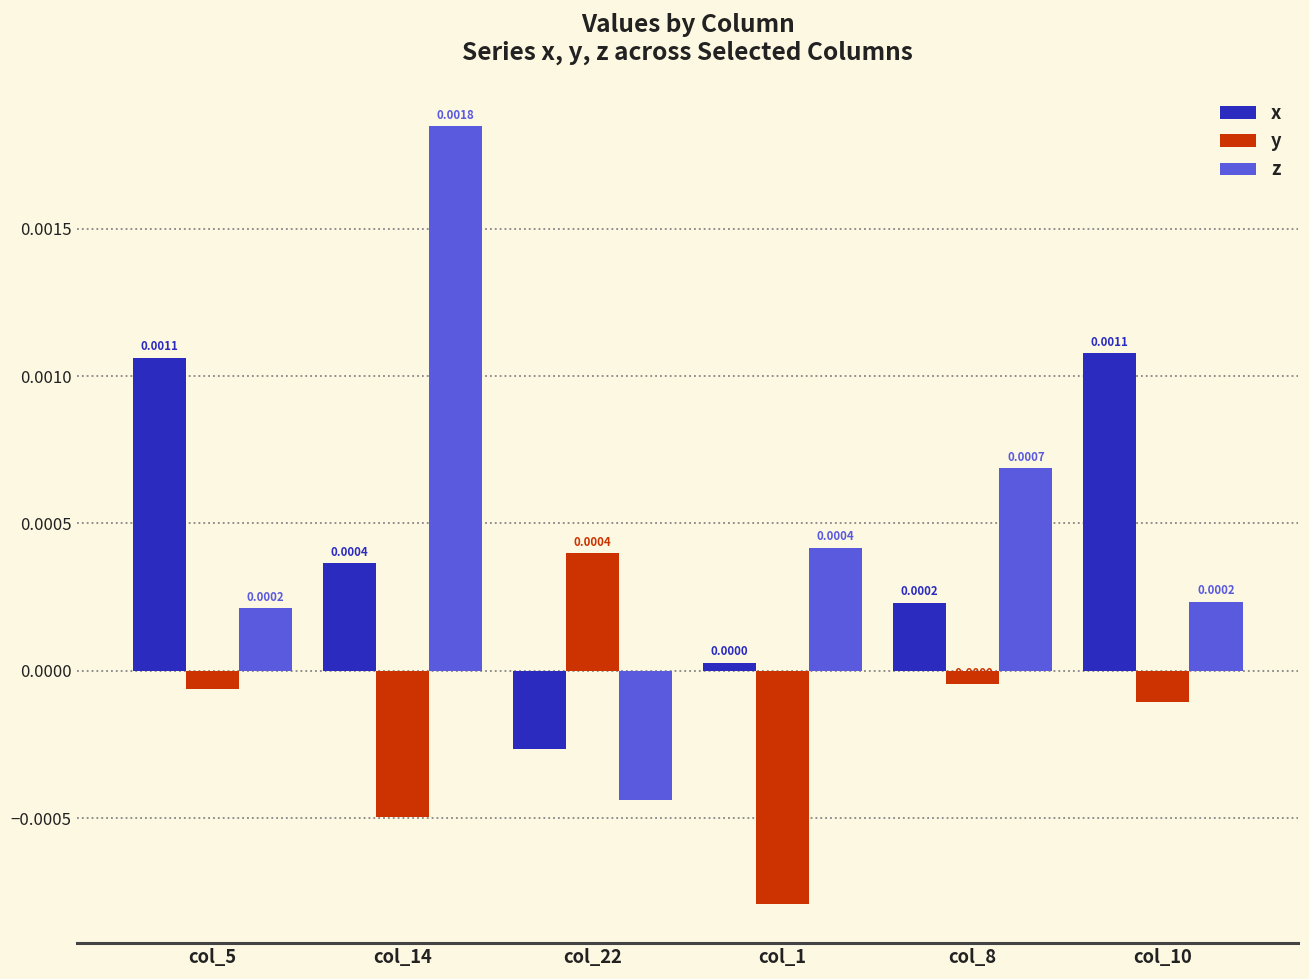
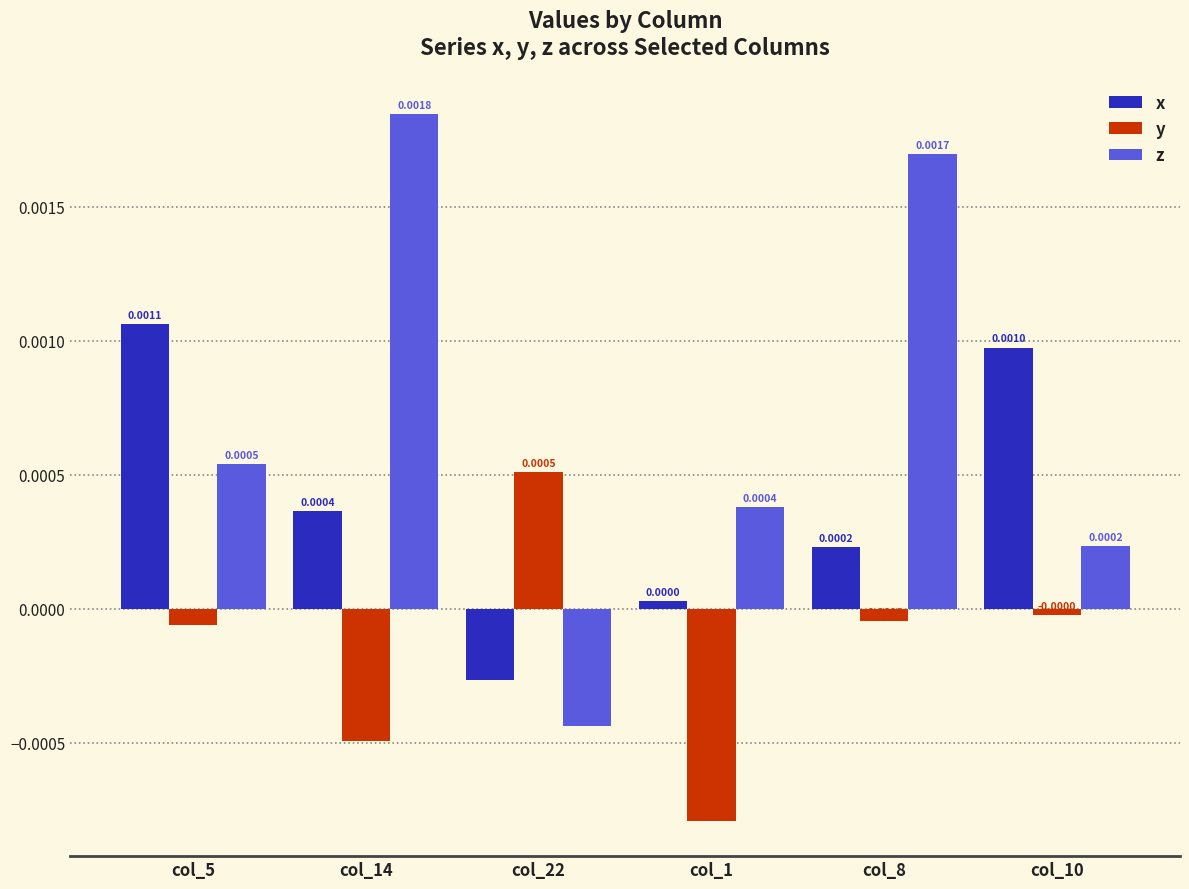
  {
    "x": {
      "col_5": 0.0011,
      "col_14": 0.0004,
      "col_1": 0.0000,
      "col_8": 0.0002,
-     "col_10": 0.0011
+     "col_10": 0.0010
    },
    "y": {
-     "col_22": 0.0004,
-     "col_10": -0.00011
+     "col_22": 0.0005,
+     "col_10": -0.00002
    },
    "z": {
-     "col_5": 0.0002,
+     "col_5": 0.0005,
      "col_14": 0.0018,
-     "col_1": 0.00042,
-     "col_8": 0.0007,
+     "col_1": 0.00038,
+     "col_8": 0.0017,
      "col_10": 0.0002
    }
  }
